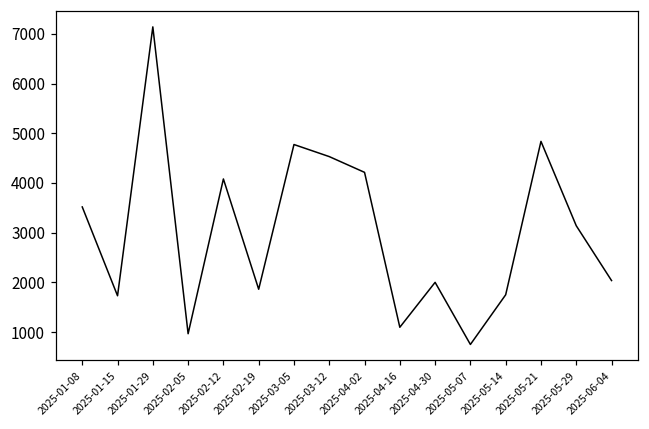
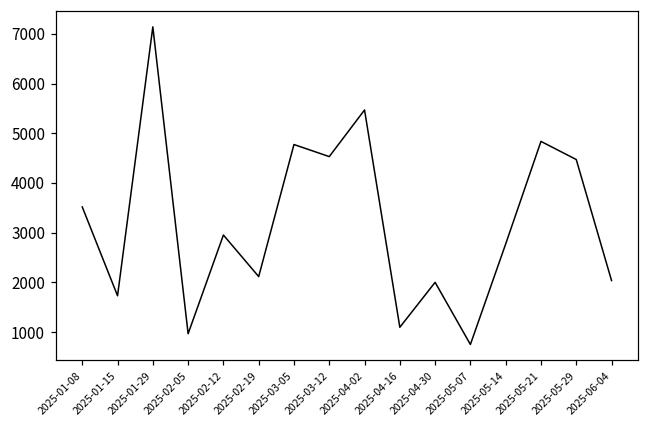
  {
    "2025-01-08": 3500,
    "2025-01-15": 1700,
    "2025-01-29": 7100,
    "2025-02-05": 1000,
-   "2025-02-12": 4100,
-   "2025-02-19": 1900,
+   "2025-02-12": 3000,
+   "2025-02-19": 2100,
    "2025-03-05": 4800,
    "2025-03-12": 4500,
-   "2025-04-02": 4200,
+   "2025-04-02": 5500,
    "2025-04-16": 1100,
    "2025-04-30": 2000,
    "2025-05-07": 800,
-   "2025-05-14": 1800,
+   "2025-05-14": 2800,
    "2025-05-21": 4800,
-   "2025-05-29": 3100,
+   "2025-05-29": 4500,
    "2025-06-04": 2000
  }
